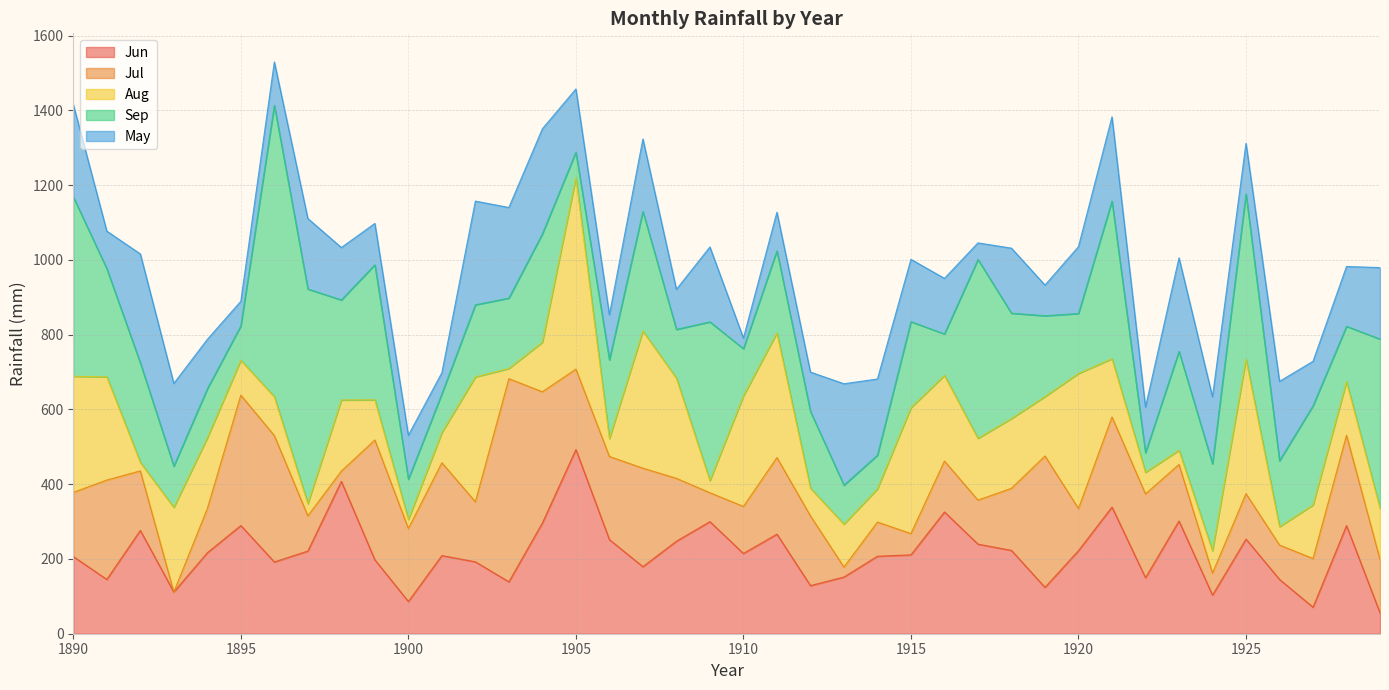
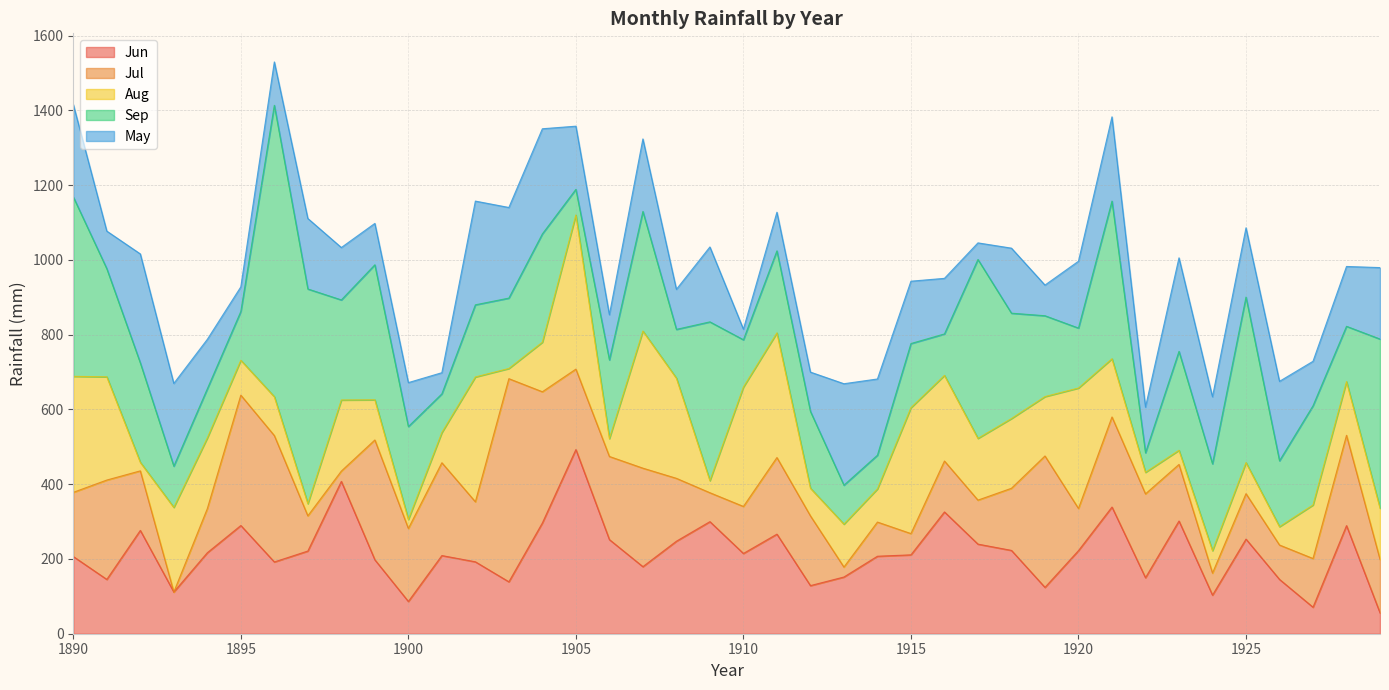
  {
    "Aug": {
      "1890": 310,
      "1895": 90,
      "1900": 20,
-     "1905": 510,
-     "1910": 300,
+     "1905": 410,
+     "1910": 320,
      "1915": 340,
-     "1920": 360,
-     "1925": 360
+     "1920": 320,
+     "1925": 80
    },
    "Sep": {
      "1890": 480,
-     "1895": 90,
-     "1900": 110,
+     "1895": 130,
+     "1900": 250,
      "1905": 70,
      "1910": 130,
-     "1915": 230,
+     "1915": 170,
      "1920": 160,
      "1925": 440
    },
    "May": {
      "1890": 250,
      "1895": 70,
      "1900": 120,
      "1905": 170,
      "1910": 30,
      "1915": 170,
      "1920": 180,
-     "1925": 140
+     "1925": 190
    }
  }
